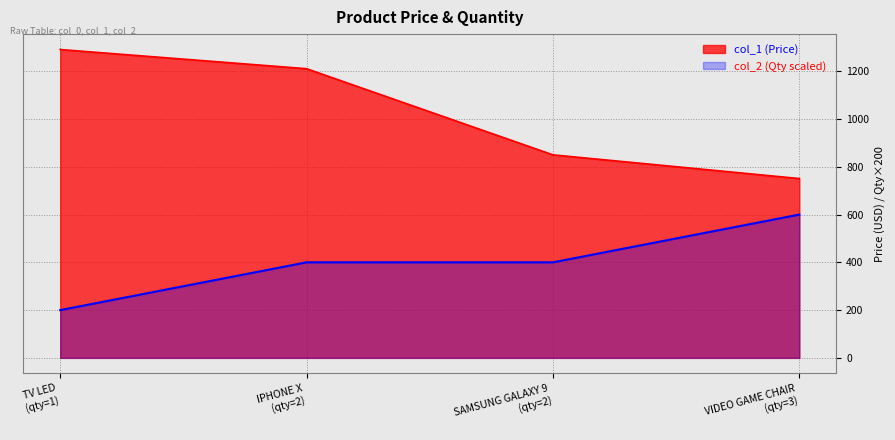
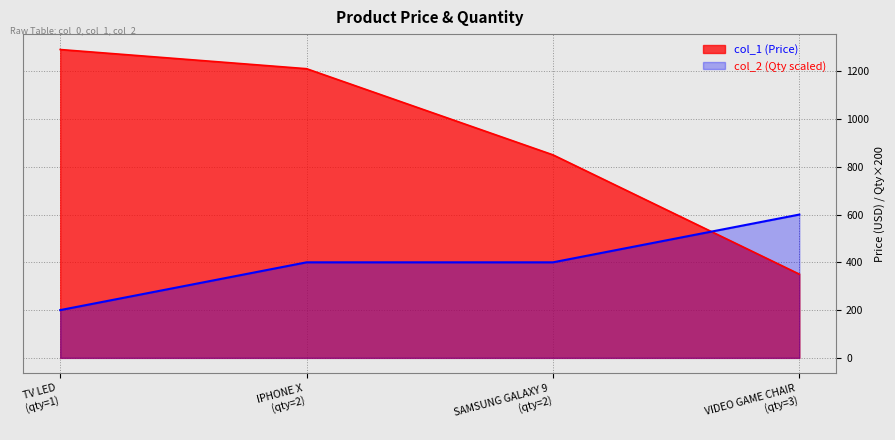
  {
    "col_1 (Price)": {
      "TV LED (qty=1)": 1290,
      "IPHONE X (qty=2)": 1210,
      "SAMSUNG GALAXY 9 (qty=2)": 850,
-     "VIDEO GAME CHAIR (qty=3)": 750
+     "VIDEO GAME CHAIR (qty=3)": 350
    },
    "col_2 (Qty scaled)": {
      "TV LED (qty=1)": 200,
      "IPHONE X (qty=2)": 400,
      "SAMSUNG GALAXY 9 (qty=2)": 400,
      "VIDEO GAME CHAIR (qty=3)": 600
    }
  }
